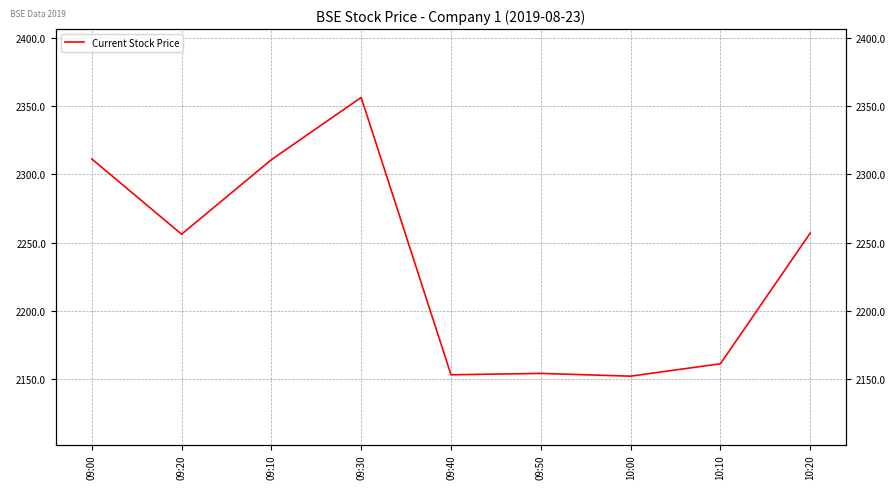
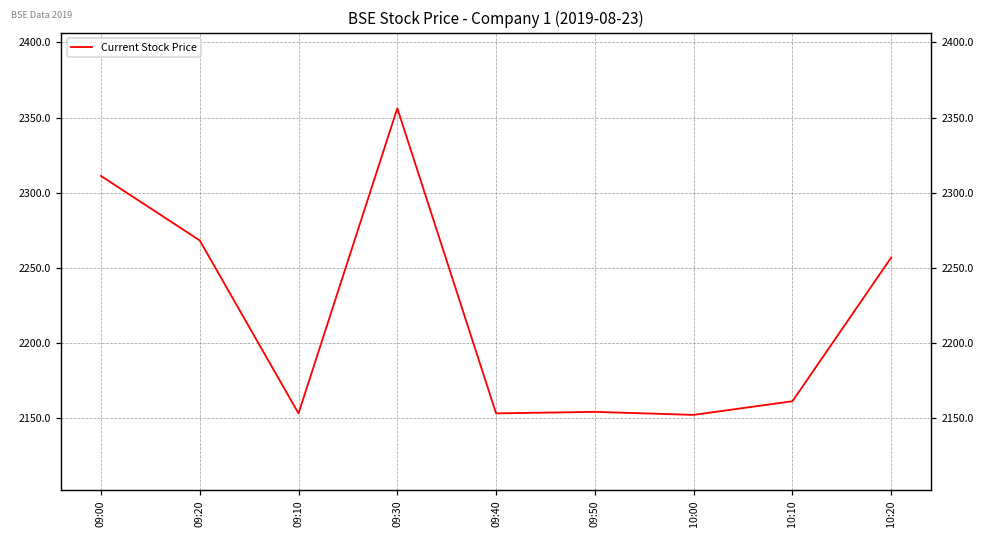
  {
    "09:00": 2311,
-   "09:20": 2256,
-   "09:10": 2311,
+   "09:20": 2268,
+   "09:10": 2153,
    "09:30": 2356,
    "09:40": 2153,
    "09:50": 2154,
    "10:00": 2152,
    "10:10": 2161,
    "10:20": 2257
  }
